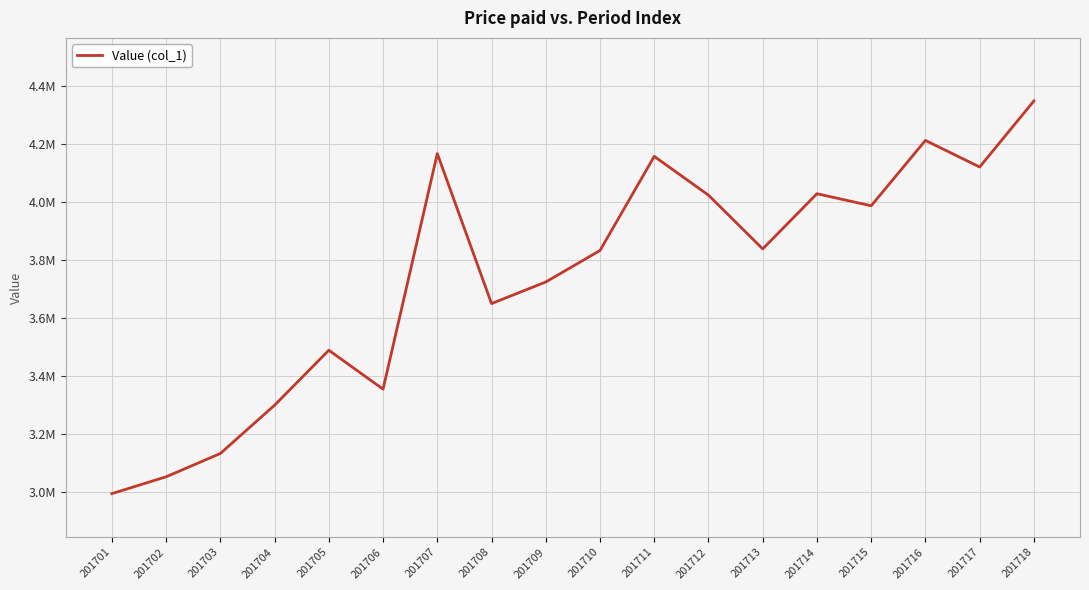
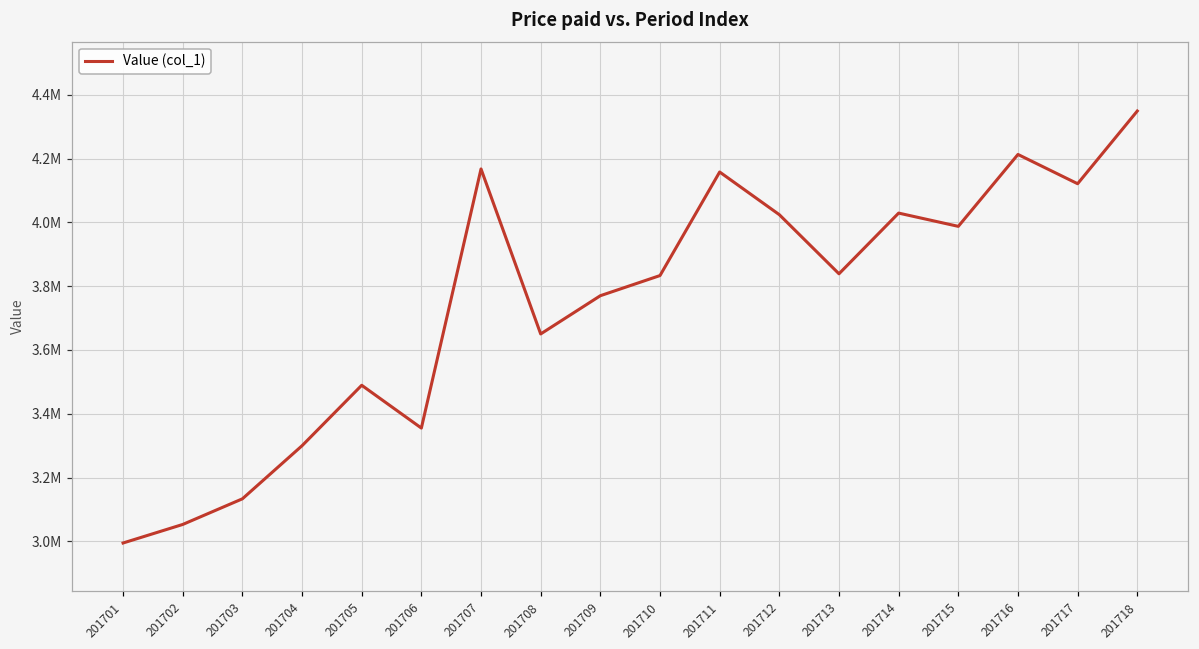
  {
    "201701": 2990000,
    "201702": 3050000,
    "201703": 3130000,
    "201704": 3300000,
    "201705": 3490000,
    "201706": 3350000,
    "201707": 4170000,
    "201708": 3650000,
-   "201709": 3720000,
+   "201709": 3770000,
    "201710": 3830000,
    "201711": 4160000,
    "201712": 4020000,
    "201713": 3840000,
    "201714": 4030000,
    "201715": 3990000,
    "201716": 4210000,
    "201717": 4120000,
    "201718": 4350000
  }
